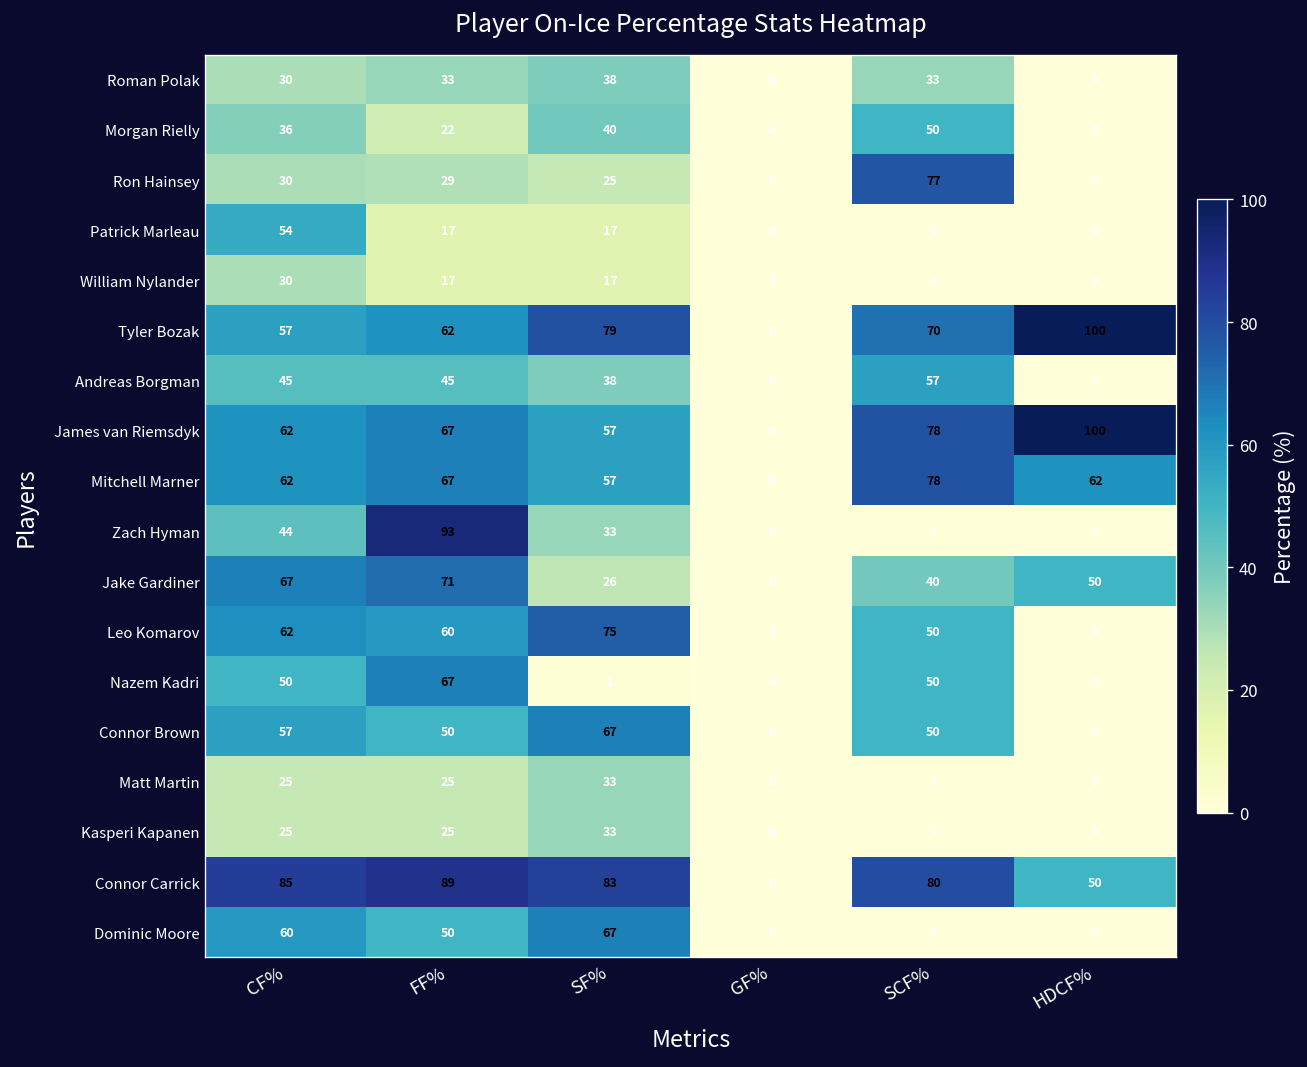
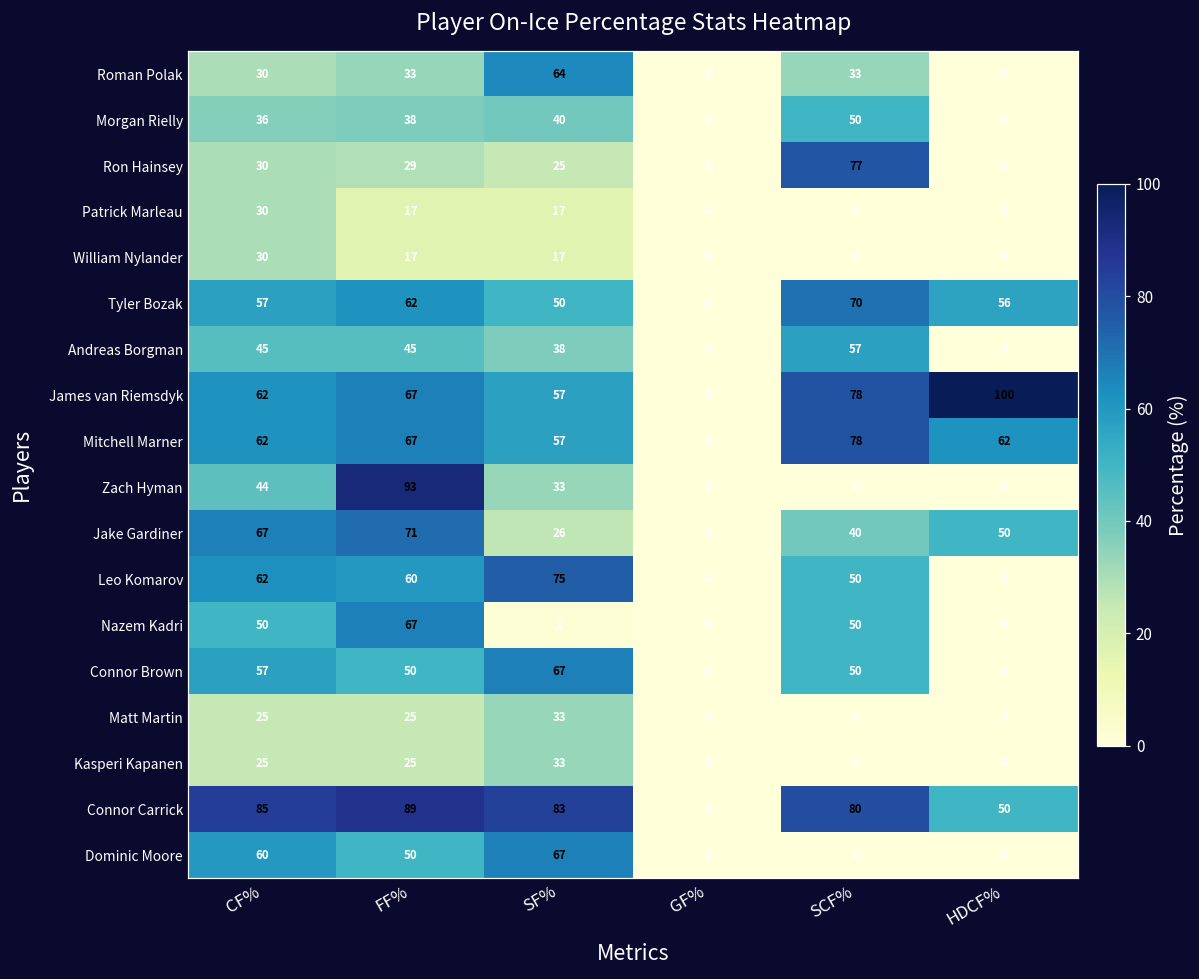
  {
    "Roman Polak": {
      "CF%": 30,
      "FF%": 33,
-     "SF%": 38,
+     "SF%": 64,
      "SCF%": 33
    },
    "Morgan Rielly": {
      "CF%": 36,
-     "FF%": 22,
+     "FF%": 38,
      "SF%": 40,
      "SCF%": 50
    },
    "Ron Hainsey": {
      "CF%": 30,
      "FF%": 29,
      "SF%": 25,
      "SCF%": 77
    },
    "Patrick Marleau": {
-     "CF%": 54,
+     "CF%": 30,
      "FF%": 17,
      "SF%": 17
    },
    "William Nylander": {
      "CF%": 30,
      "FF%": 17,
      "SF%": 17
    },
    "Tyler Bozak": {
      "CF%": 57,
      "FF%": 62,
-     "SF%": 79,
+     "SF%": 50,
      "SCF%": 70,
-     "HDCF%": 100
+     "HDCF%": 56
    },
    "Andreas Borgman": {
      "CF%": 45,
      "FF%": 45,
      "SF%": 38,
      "SCF%": 57
    },
    "James van Riemsdyk": {
      "CF%": 62,
      "FF%": 67,
      "SF%": 57,
      "SCF%": 78,
      "HDCF%": 100
    },
    "Mitchell Marner": {
      "CF%": 62,
      "FF%": 67,
      "SF%": 57,
      "SCF%": 78,
      "HDCF%": 62
    },
    "Zach Hyman": {
      "CF%": 44,
      "FF%": 93,
      "SF%": 33
    },
    "Jake Gardiner": {
      "CF%": 67,
      "FF%": 71,
      "SF%": 26,
      "SCF%": 40,
      "HDCF%": 50
    },
    "Leo Komarov": {
      "CF%": 62,
      "FF%": 60,
      "SF%": 75,
      "SCF%": 50
    },
    "Nazem Kadri": {
      "CF%": 50,
      "FF%": 67,
      "SCF%": 50
    },
    "Connor Brown": {
      "CF%": 57,
      "FF%": 50,
      "SF%": 67,
      "SCF%": 50
    },
    "Matt Martin": {
      "CF%": 25,
      "FF%": 25,
      "SF%": 33
    },
    "Kasperi Kapanen": {
      "CF%": 25,
      "FF%": 25,
      "SF%": 33
    },
    "Connor Carrick": {
      "CF%": 85,
      "FF%": 89,
      "SF%": 83,
      "SCF%": 80,
      "HDCF%": 50
    },
    "Dominic Moore": {
      "CF%": 60,
      "FF%": 50,
      "SF%": 67
    }
  }
